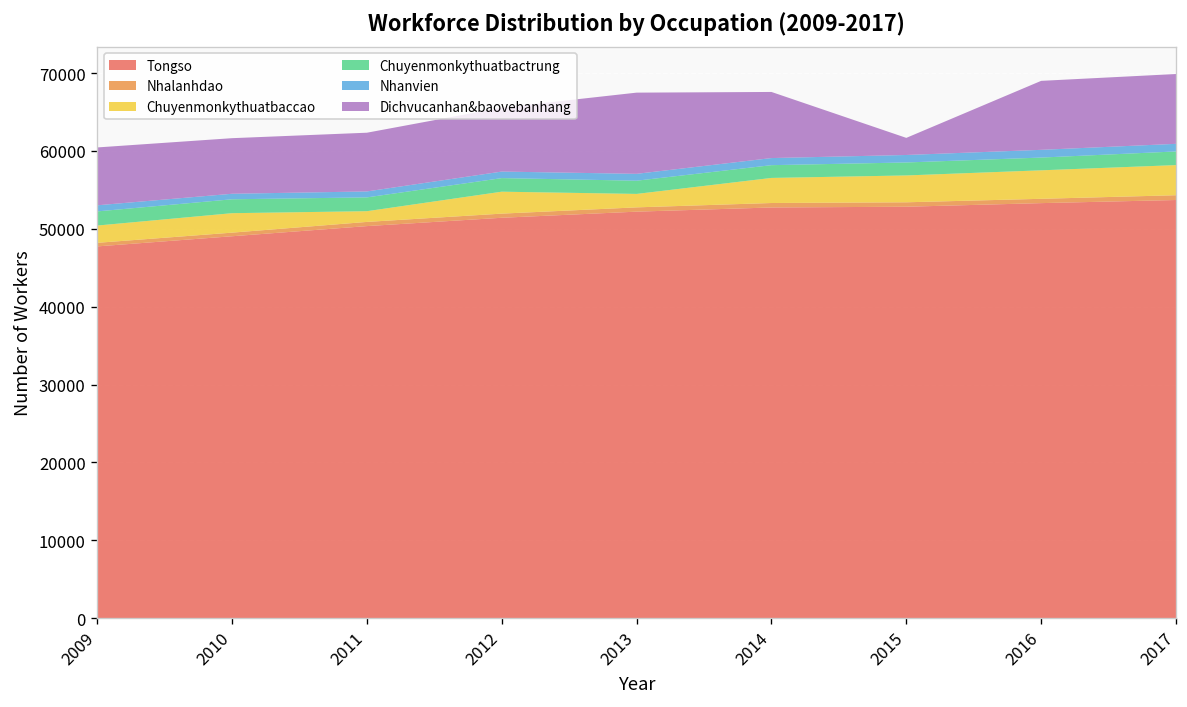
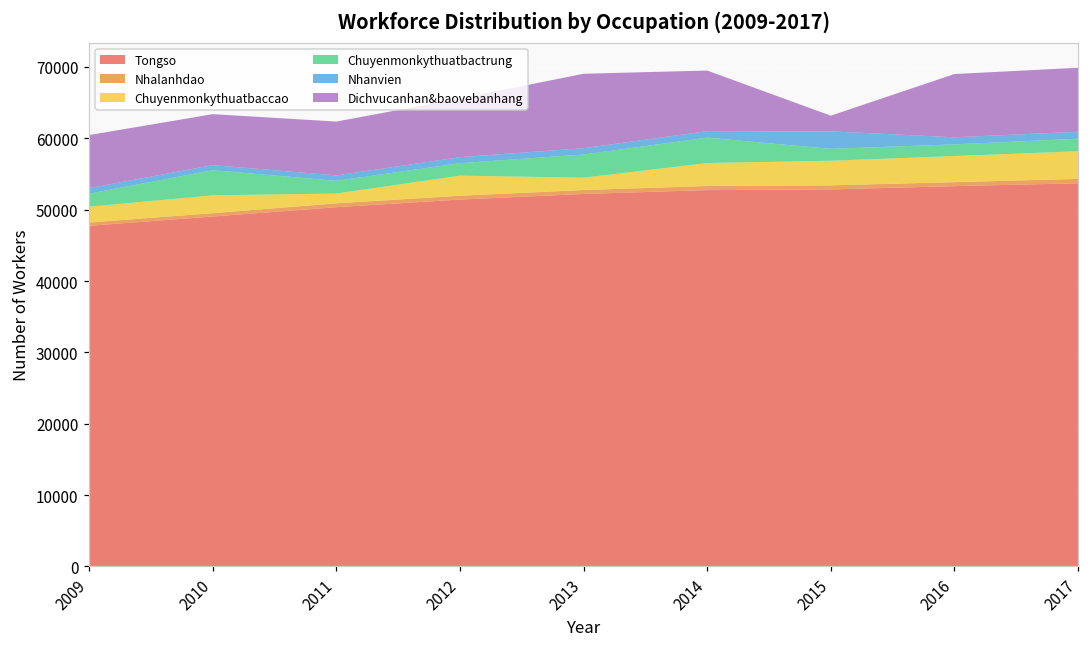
  {
    "Chuyenmonkythuatbaccao": {
      "2009": 2000,
      "2010": 2000,
      "2011": 1000,
      "2012": 3000,
      "2013": 2000,
      "2014": 3000,
      "2015": 3000,
      "2016": 4000,
      "2017": 4000
    },
    "Chuyenmonkythuatbactrung": {
      "2009": 2000,
-     "2010": 2000,
+     "2010": 4000,
      "2011": 2000,
      "2012": 2000,
-     "2013": 2000,
-     "2014": 2000,
+     "2013": 3000,
+     "2014": 4000,
      "2015": 2000,
      "2016": 2000,
      "2017": 2000
    },
    "Nhanvien": {
      "2009": 1000,
      "2010": 1000,
      "2011": 1000,
      "2012": 1000,
      "2013": 1000,
      "2014": 1000,
-     "2015": 1000,
+     "2015": 2000,
      "2016": 1000,
      "2017": 1000
    },
    "Dichvucanhan&baovebanhang": {
      "2009": 7000,
      "2010": 7000,
      "2011": 8000,
      "2013": 10000,
      "2014": 8000,
      "2015": 2000,
      "2016": 9000,
      "2017": 9000
    }
  }
